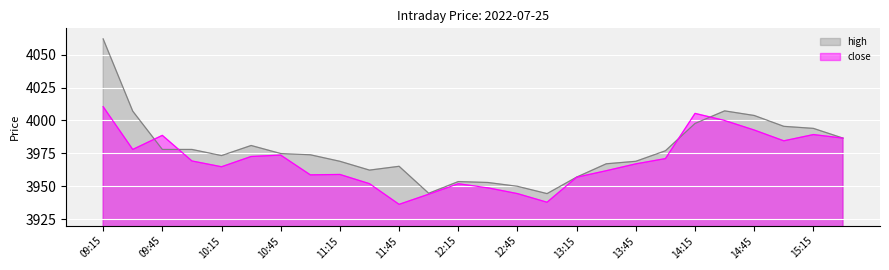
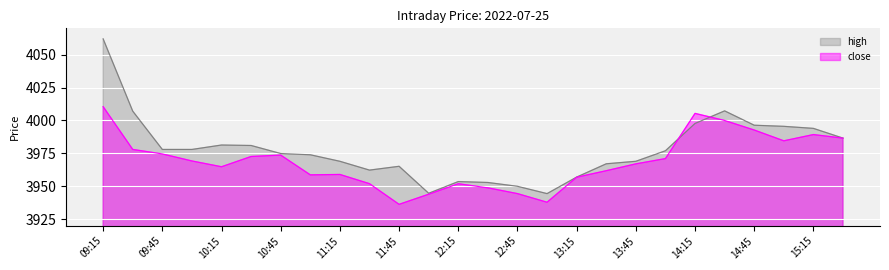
  {
    "high": {
      "09:15": 4062,
      "09:45": 3978,
-     "10:15": 3973,
+     "10:15": 3981,
      "11:15": 3969,
      "11:45": 3965,
      "12:45": 3950,
      "13:45": 3969,
      "14:15": 3998,
-     "14:45": 4004,
+     "14:45": 3996,
      "15:15": 3994
    },
    "close": {
      "09:15": 4011,
-     "09:45": 3989,
+     "09:45": 3975,
      "10:15": 3965,
      "11:15": 3959,
      "11:45": 3936,
      "12:45": 3944,
      "13:45": 3967,
      "14:15": 4005,
      "14:45": 3993,
      "15:15": 3989
    }
  }
